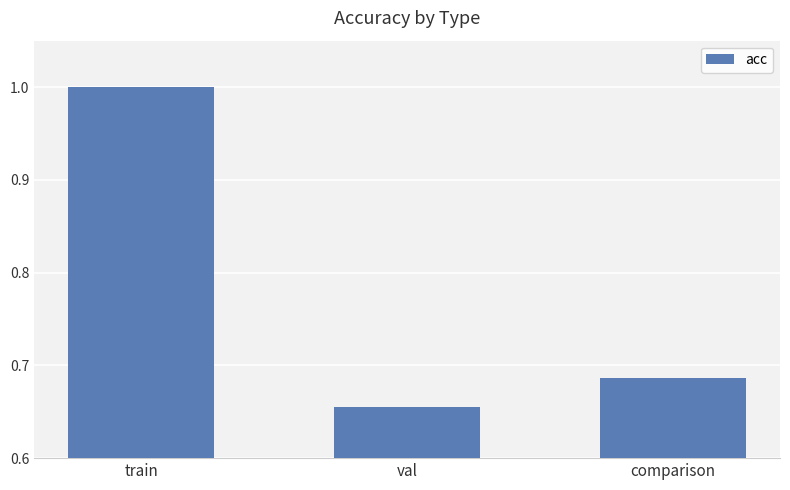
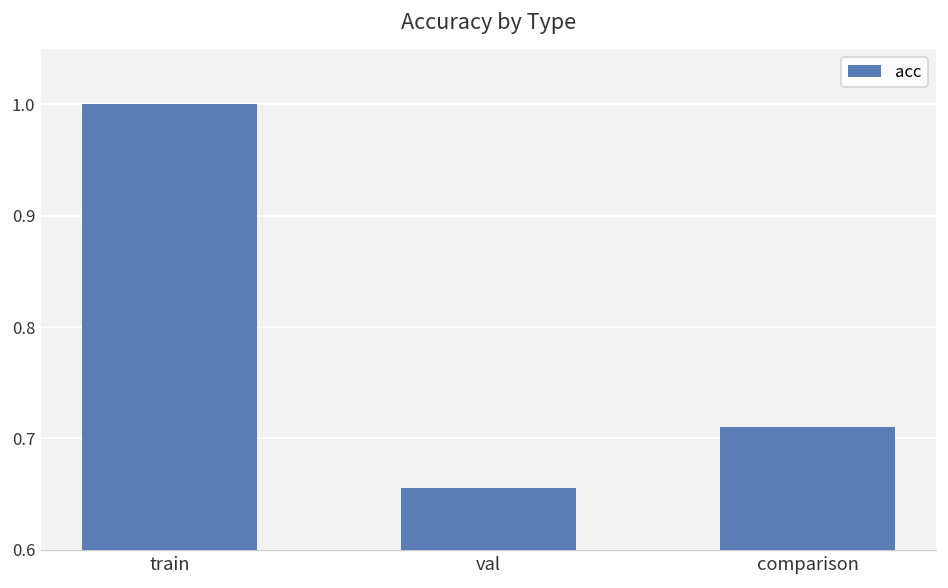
  {
    "train": 1.00,
    "val": 0.66,
-   "comparison": 0.69
+   "comparison": 0.71
  }
